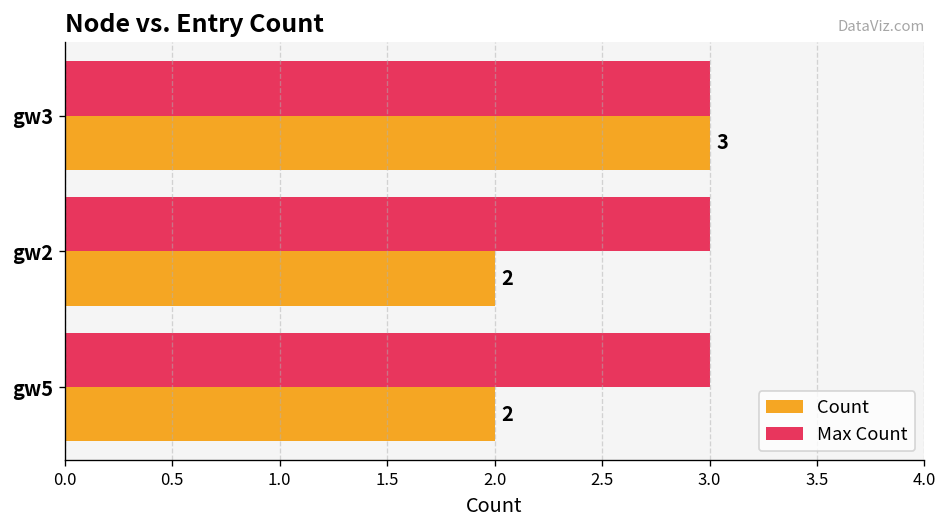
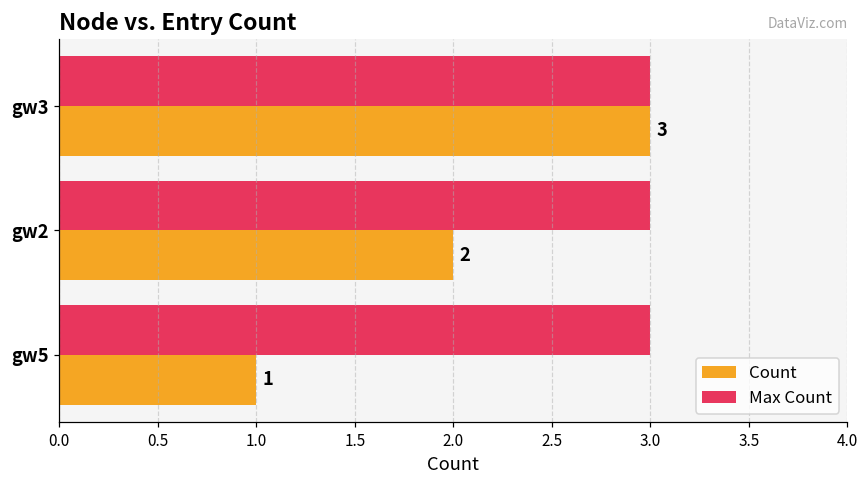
  {
    "Count": {
      "gw3": 3,
      "gw2": 2,
-     "gw5": 2
+     "gw5": 1
    },
    "Max Count": {
      "gw3": 3.00,
      "gw2": 3.00,
      "gw5": 3.00
    }
  }
